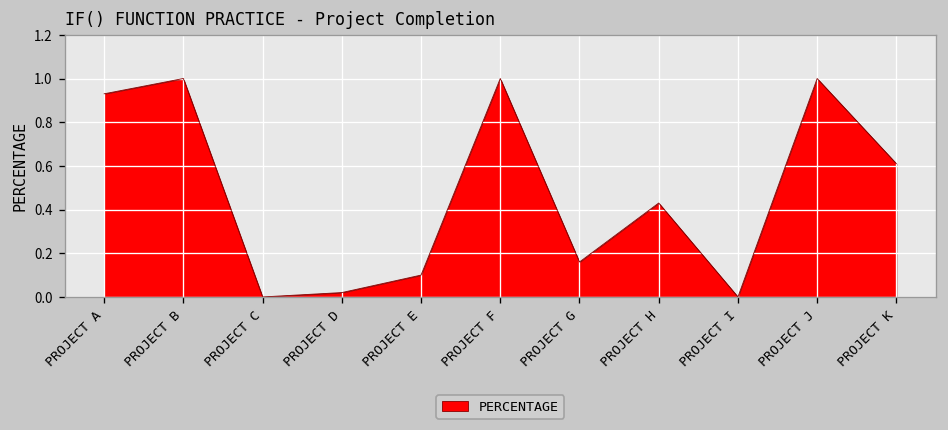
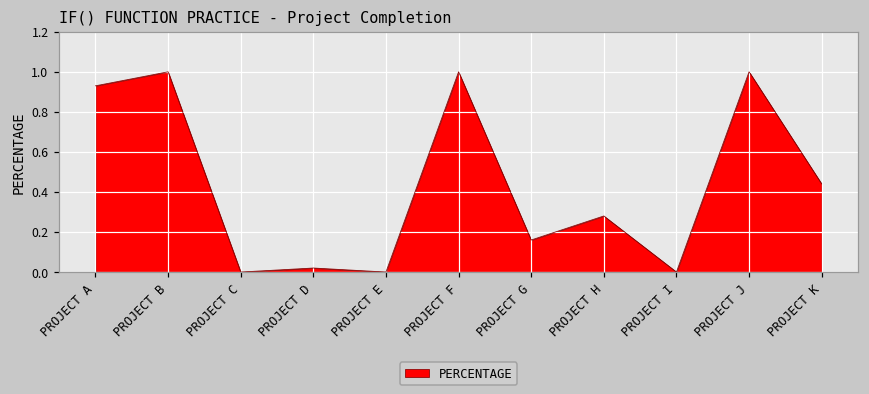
  {
    "PROJECT A": 0.93,
    "PROJECT B": 1.00,
    "PROJECT C": 0.00,
    "PROJECT D": 0.02,
-   "PROJECT E": 0.1,
+   "PROJECT E": 0.0,
    "PROJECT F": 1.00,
    "PROJECT G": 0.16,
-   "PROJECT H": 0.43,
+   "PROJECT H": 0.28,
    "PROJECT I": 0.00,
    "PROJECT J": 1.00,
-   "PROJECT K": 0.61
+   "PROJECT K": 0.44
  }
